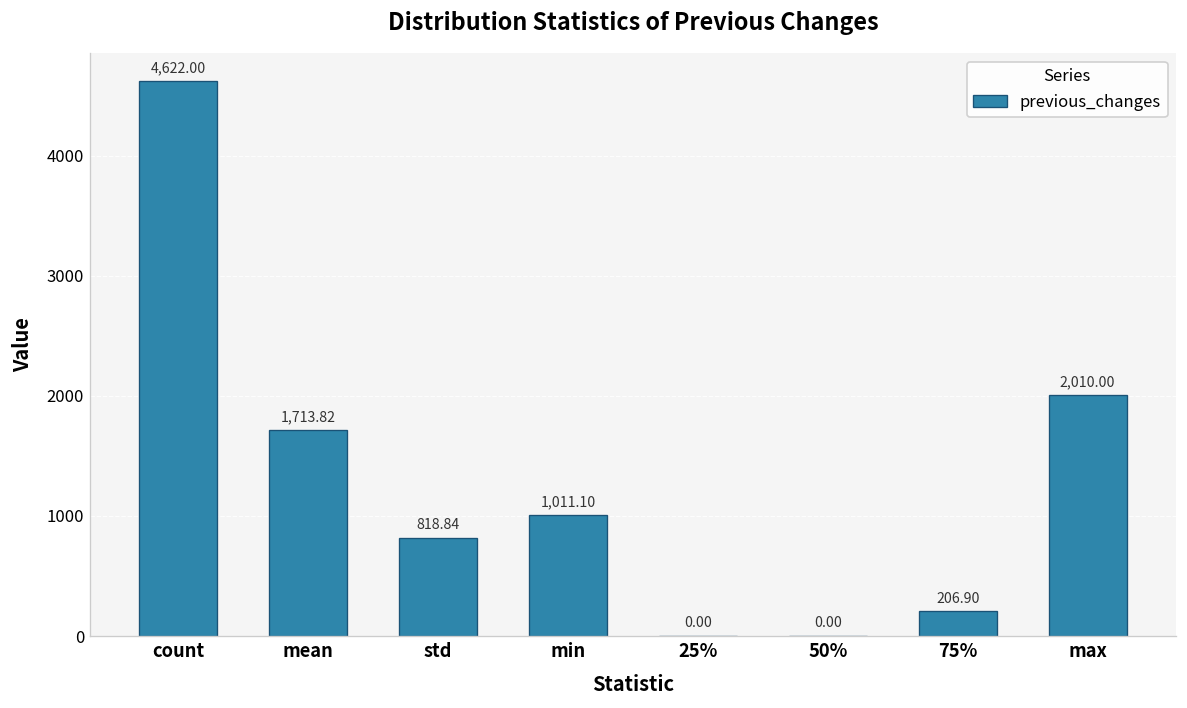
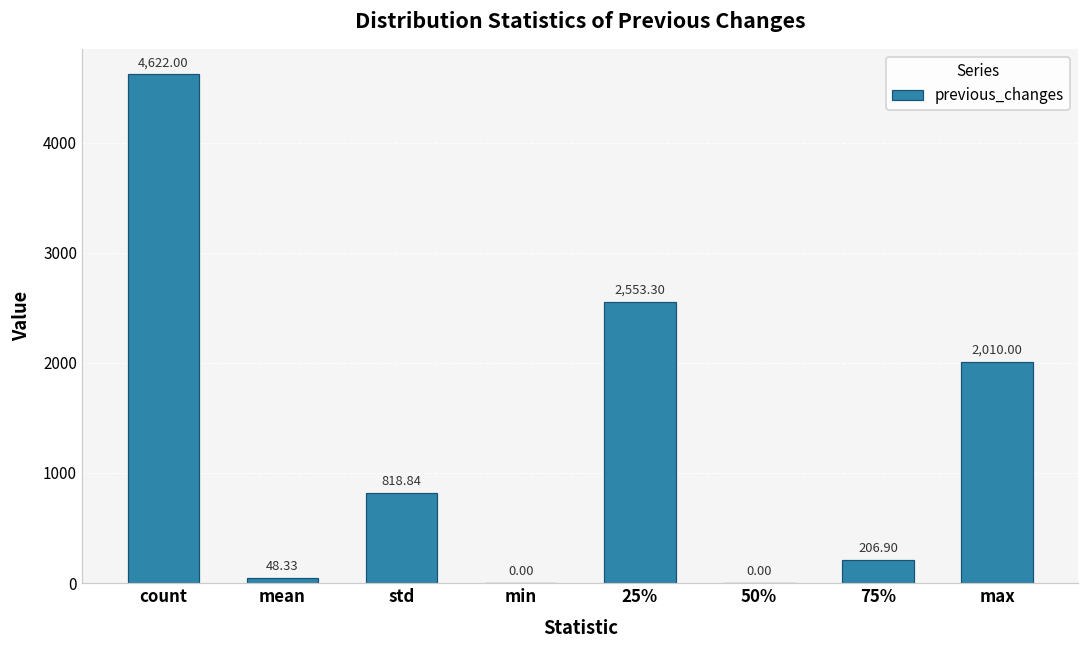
  {
    "count": "4,622.00",
-   "mean": "1,713.82",
+   "mean": "48.33",
    "std": "818.84",
-   "min": "1,011.10",
-   "25%": "0.00",
+   "min": "0.00",
+   "25%": "2,553.30",
    "50%": "0.00",
    "75%": "206.90",
    "max": "2,010.00"
  }
